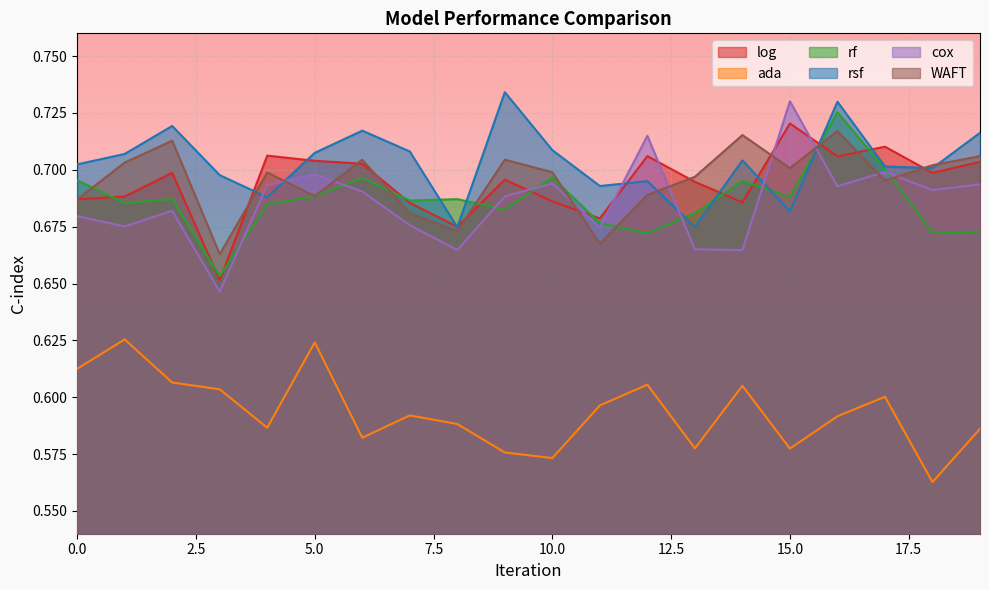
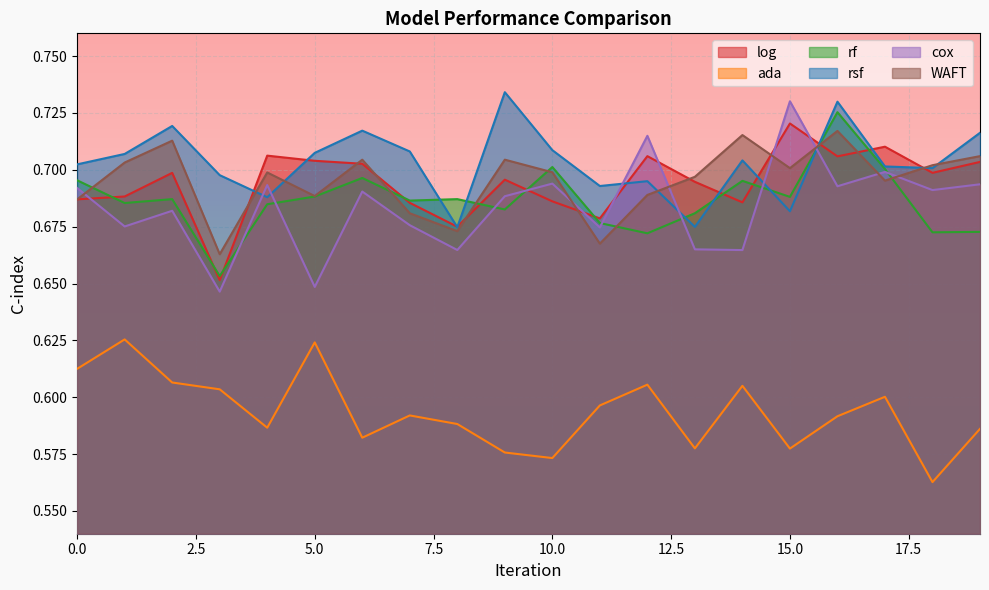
  {
    "log": {
      "5.0": 0.704,
      "10.0": 0.686,
      "15.0": 0.720
    },
    "ada": {
      "0.0": 0.612,
      "5.0": 0.624,
      "10.0": 0.573,
      "15.0": 0.577
    },
    "rf": {
      "0.0": 0.695,
-     "10.0": 0.697,
+     "10.0": 0.701,
      "15.0": 0.688
    },
    "rsf": {
      "0.0": 0.702,
      "5.0": 0.707,
      "10.0": 0.709,
      "15.0": 0.682
    },
    "cox": {
-     "0.0": 0.680,
-     "5.0": 0.698,
+     "0.0": 0.692,
+     "5.0": 0.649,
      "10.0": 0.694,
      "15.0": 0.730
    },
    "WAFT": {
      "10.0": 0.699,
      "15.0": 0.701
    }
  }
